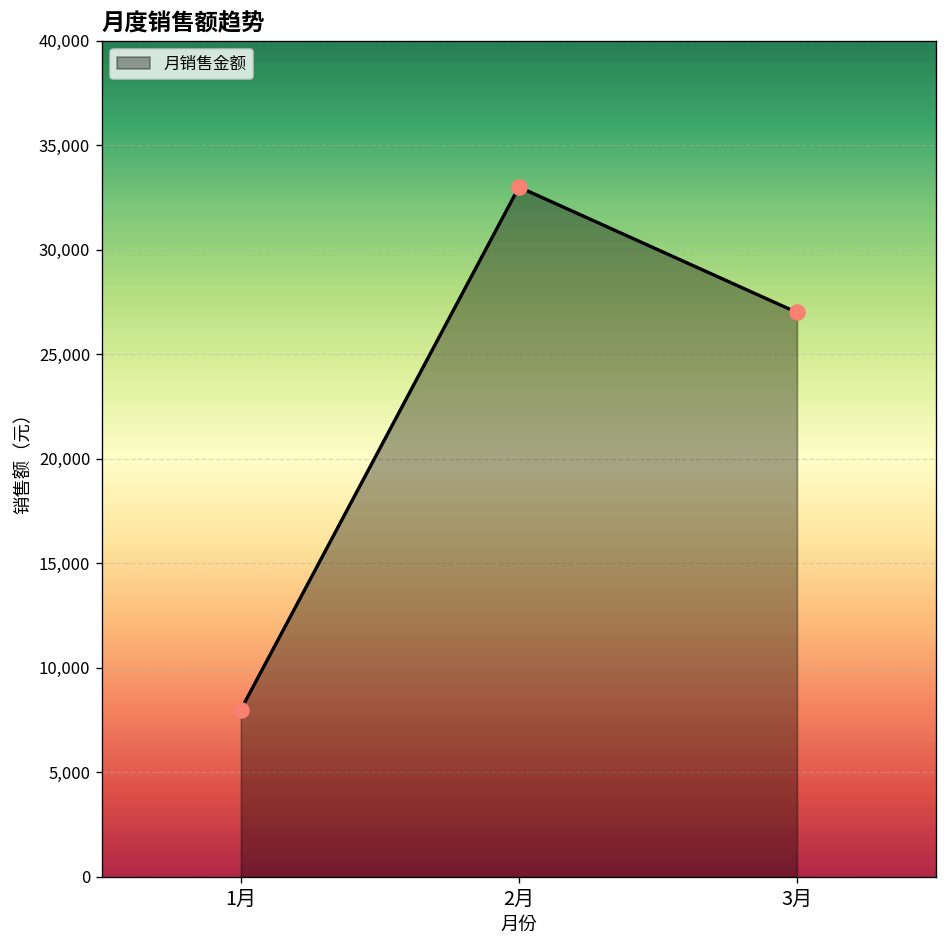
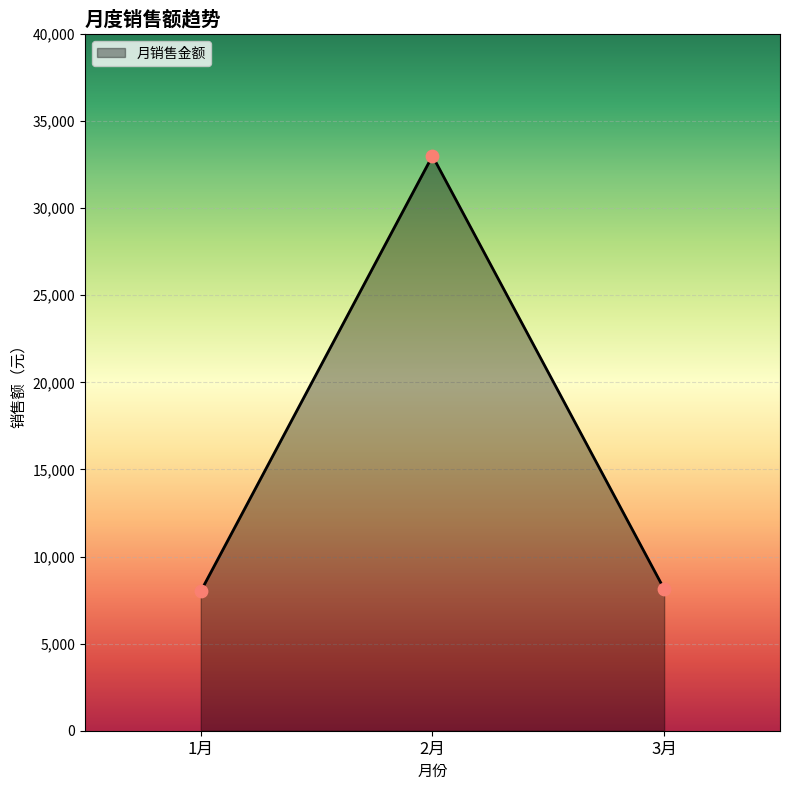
  {
    "1月": "8,000",
    "2月": "33,000",
-   "3月": "27,000"
+   "3月": "8,100"
  }
